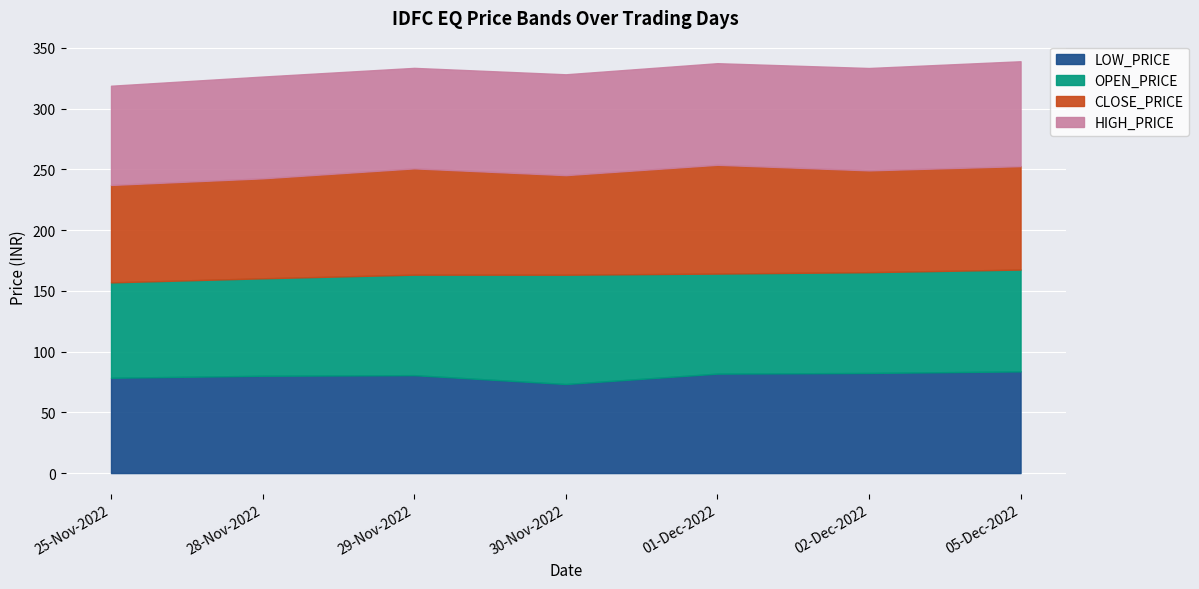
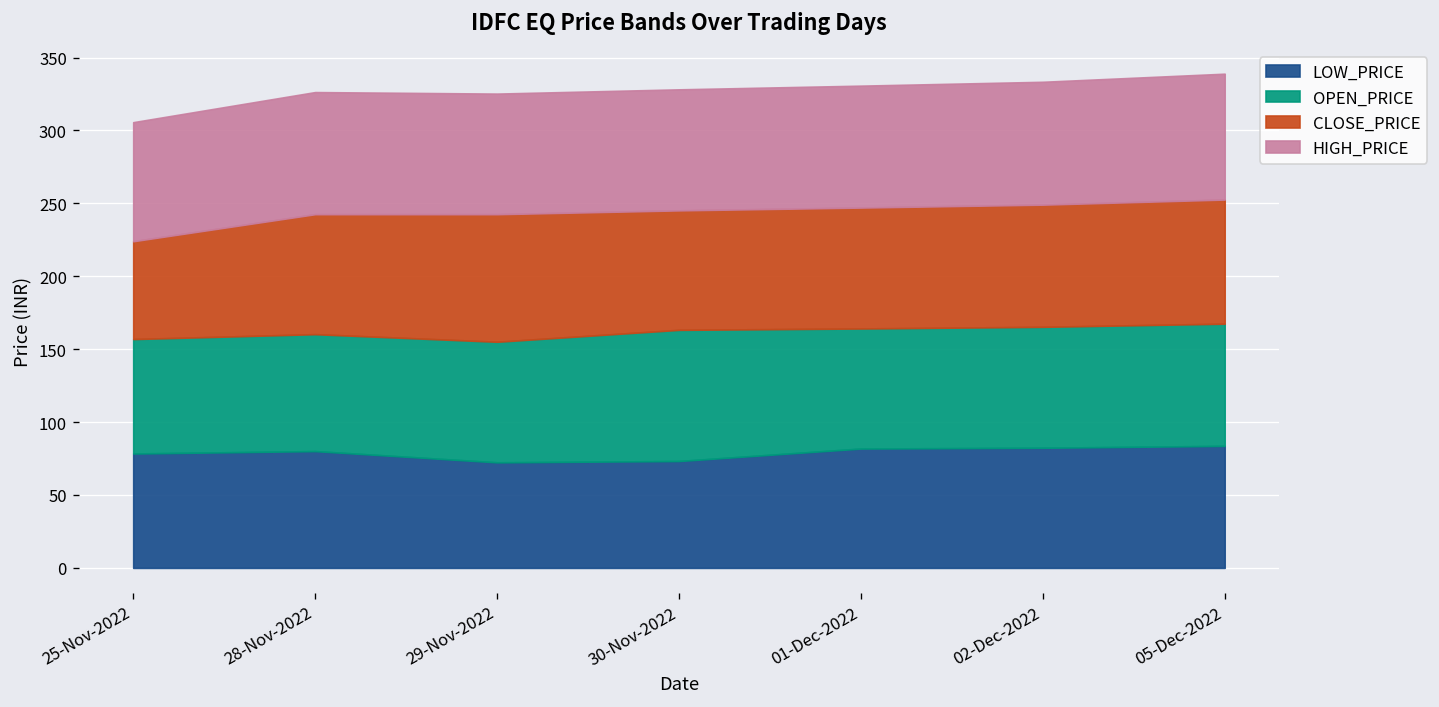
  {
    "LOW_PRICE": {
      "25-Nov-2022": 78,
      "28-Nov-2022": 80,
-     "29-Nov-2022": 81,
+     "29-Nov-2022": 72,
      "30-Nov-2022": 73,
      "01-Dec-2022": 82,
      "02-Dec-2022": 82,
      "05-Dec-2022": 84
    },
    "OPEN_PRICE": {
      "25-Nov-2022": 78,
      "28-Nov-2022": 80,
      "29-Nov-2022": 83,
      "30-Nov-2022": 90,
      "01-Dec-2022": 82,
      "02-Dec-2022": 83,
      "05-Dec-2022": 84
    },
    "CLOSE_PRICE": {
-     "25-Nov-2022": 80,
+     "25-Nov-2022": 67,
      "28-Nov-2022": 82,
      "29-Nov-2022": 88,
      "30-Nov-2022": 82,
-     "01-Dec-2022": 90,
+     "01-Dec-2022": 83,
      "02-Dec-2022": 84,
      "05-Dec-2022": 85
    },
    "HIGH_PRICE": {
      "25-Nov-2022": 82,
      "28-Nov-2022": 84,
      "29-Nov-2022": 83,
      "30-Nov-2022": 83,
      "01-Dec-2022": 84,
      "02-Dec-2022": 84,
      "05-Dec-2022": 86
    }
  }
